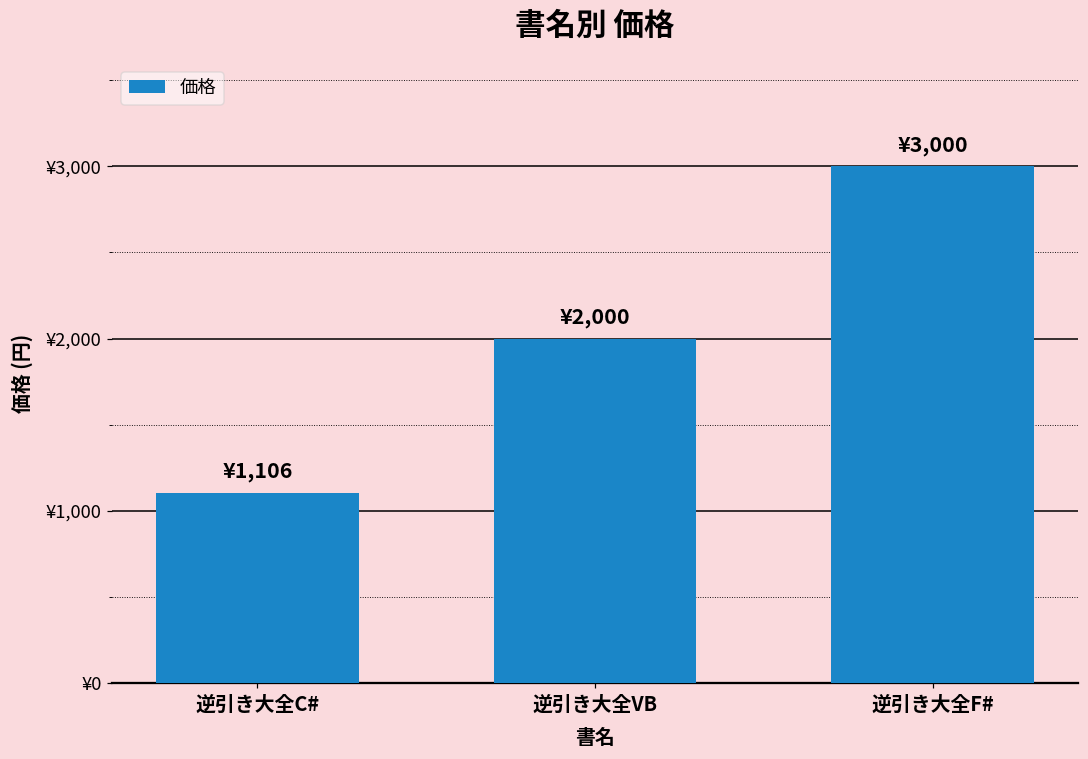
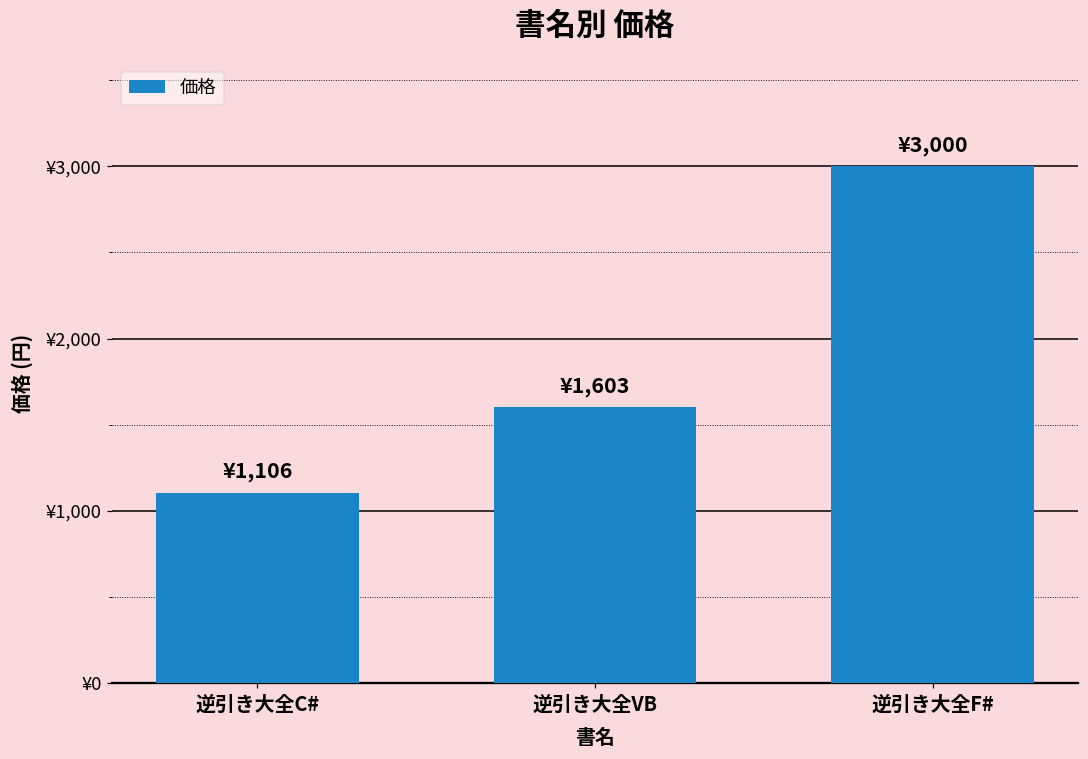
  {
    "逆引き大全C#": "¥1,106",
-   "逆引き大全VB": "¥2,000",
+   "逆引き大全VB": "¥1,603",
    "逆引き大全F#": "¥3,000"
  }
